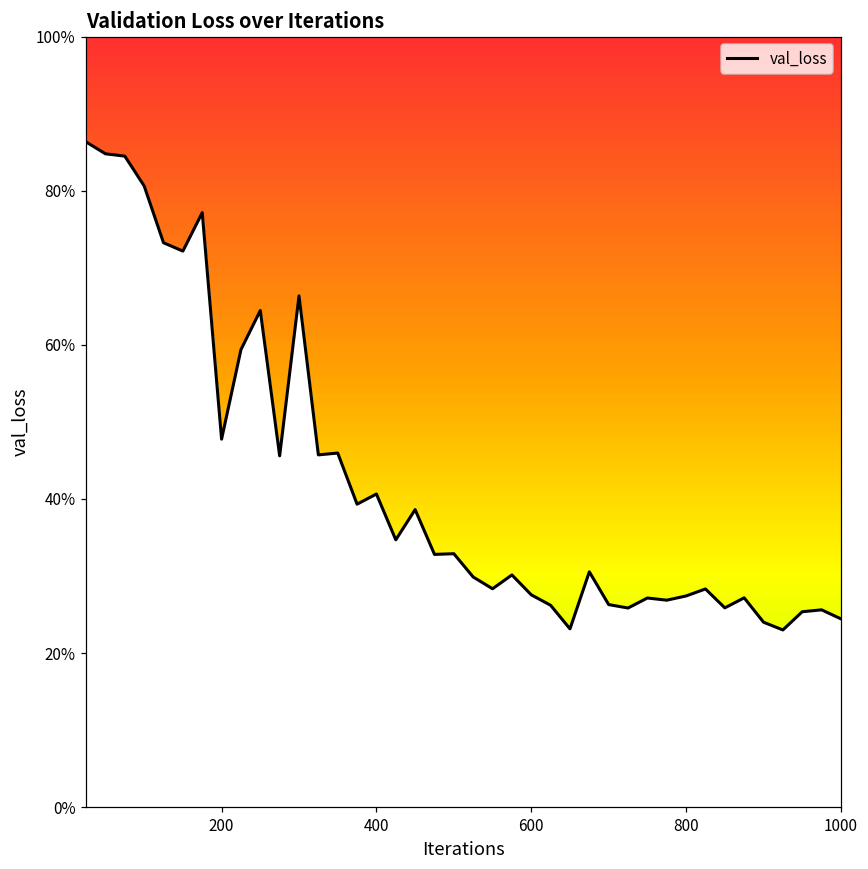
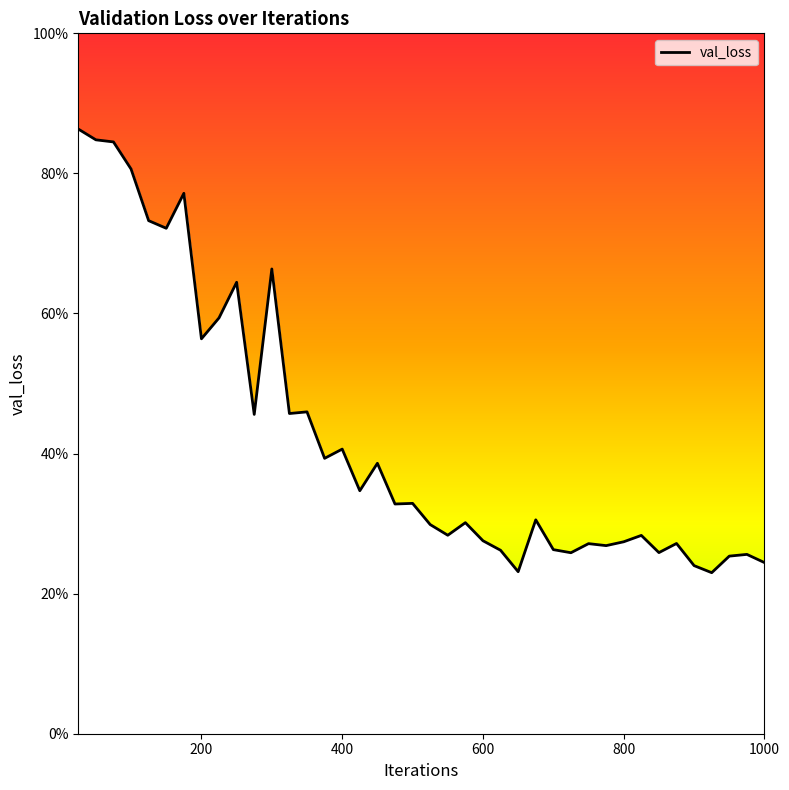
  {
-   "200": "48%",
+   "200": "56%",
    "400": "41%",
    "600": "28%",
    "800": "27%",
    "1000": "24%"
  }
